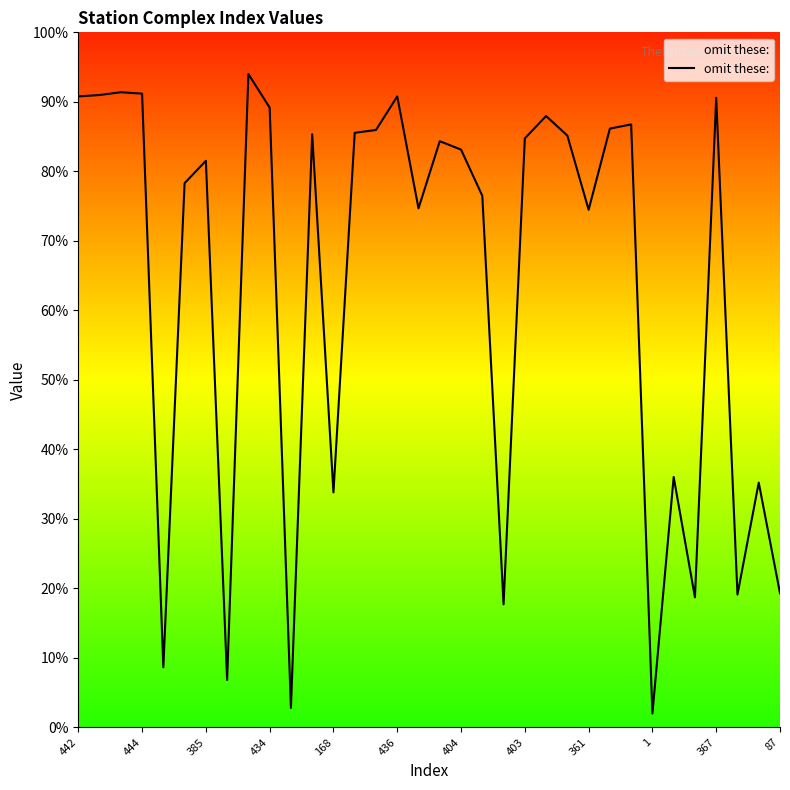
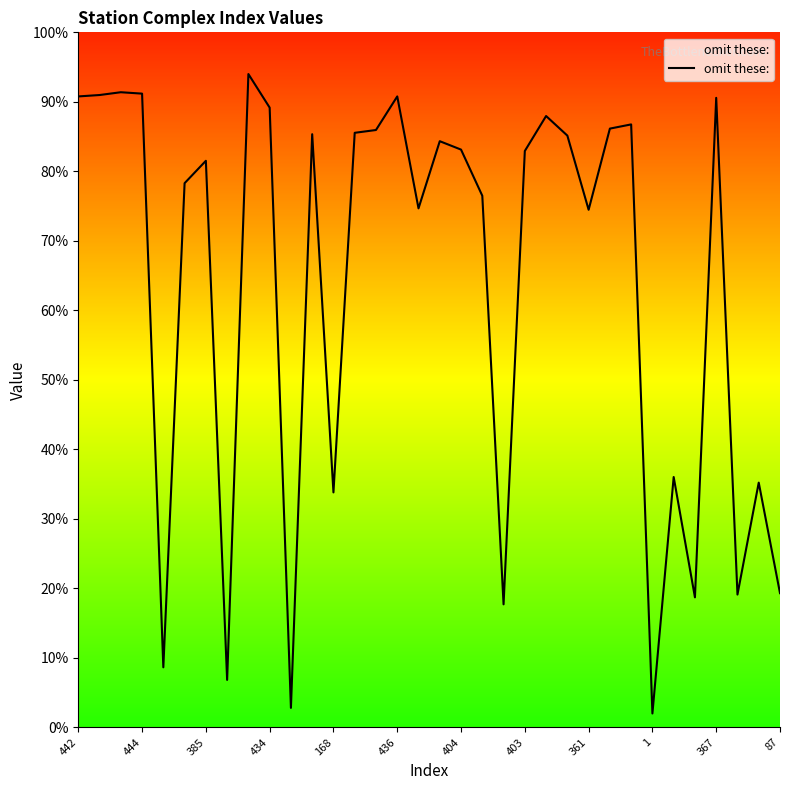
  {
    "442": "91%",
    "444": "91%",
    "385": "82%",
    "434": "89%",
    "168": "34%",
    "436": "91%",
    "404": "83%",
-   "403": "85%",
+   "403": "83%",
    "361": "74%",
    "1": "2%",
    "367": "91%",
    "87": "19%"
  }
